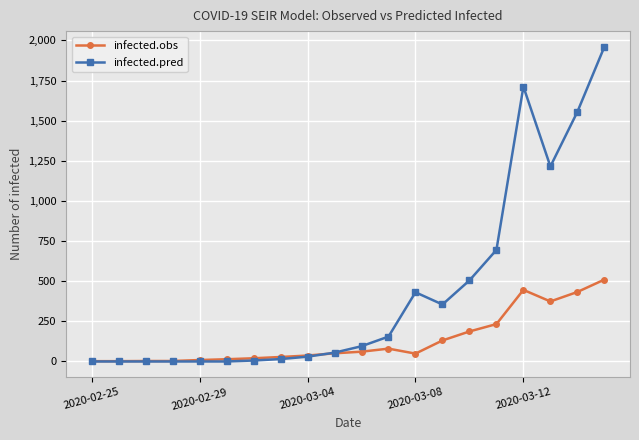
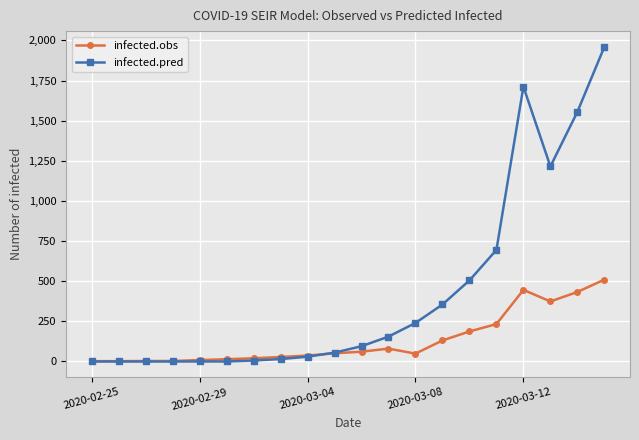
  {
    "infected.obs": {
      "2020-03-08": "50",
      "2020-03-12": "450"
    },
    "infected.pred": {
-     "2020-03-08": "430",
+     "2020-03-08": "240",
      "2020-03-12": "1,710"
    }
  }
